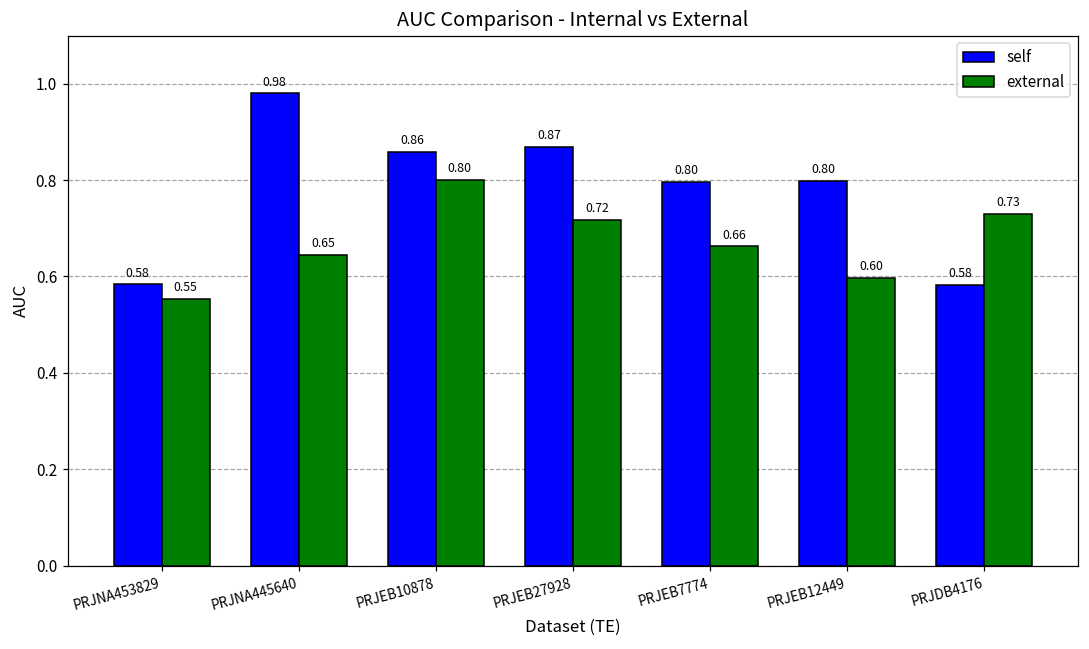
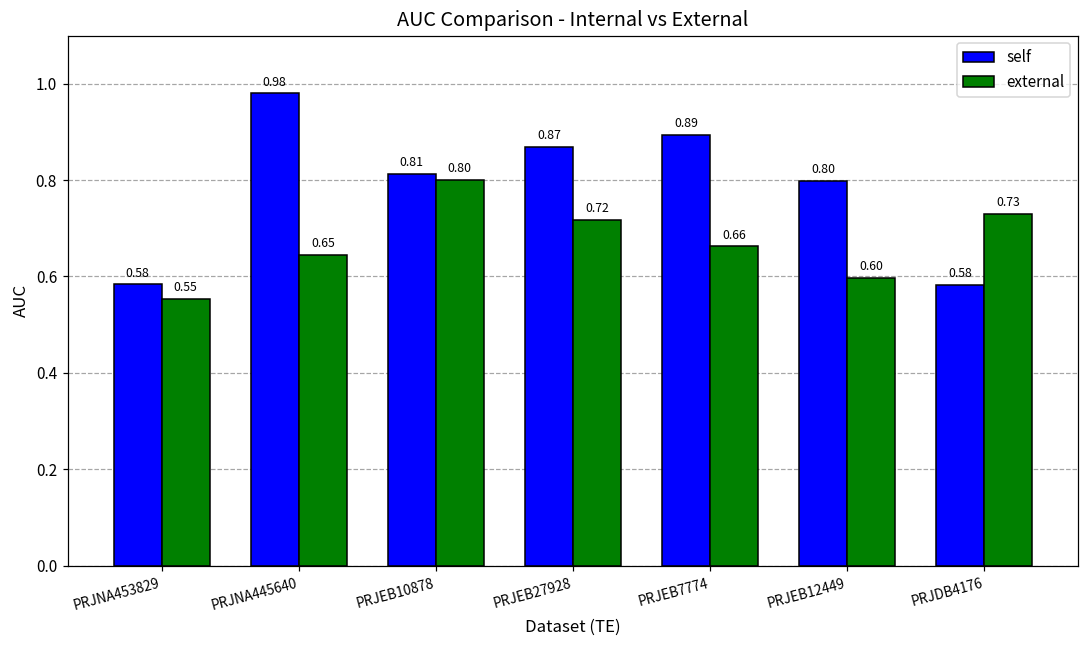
  {
    "self": {
      "PRJNA453829": 0.58,
      "PRJNA445640": 0.98,
-     "PRJEB10878": 0.86,
+     "PRJEB10878": 0.81,
      "PRJEB27928": 0.87,
-     "PRJEB7774": 0.80,
+     "PRJEB7774": 0.89,
      "PRJEB12449": 0.80,
      "PRJDB4176": 0.58
    },
    "external": {
      "PRJNA453829": 0.55,
      "PRJNA445640": 0.65,
      "PRJEB10878": 0.80,
      "PRJEB27928": 0.72,
      "PRJEB7774": 0.66,
      "PRJEB12449": 0.60,
      "PRJDB4176": 0.73
    }
  }
